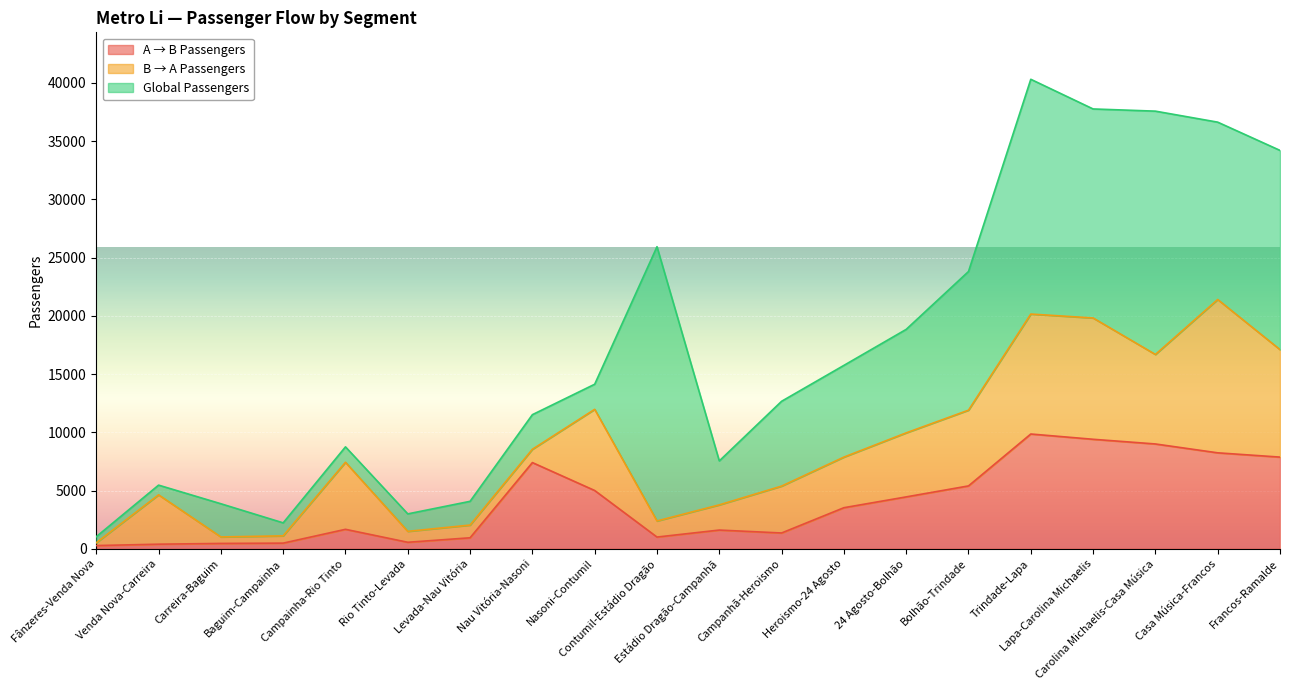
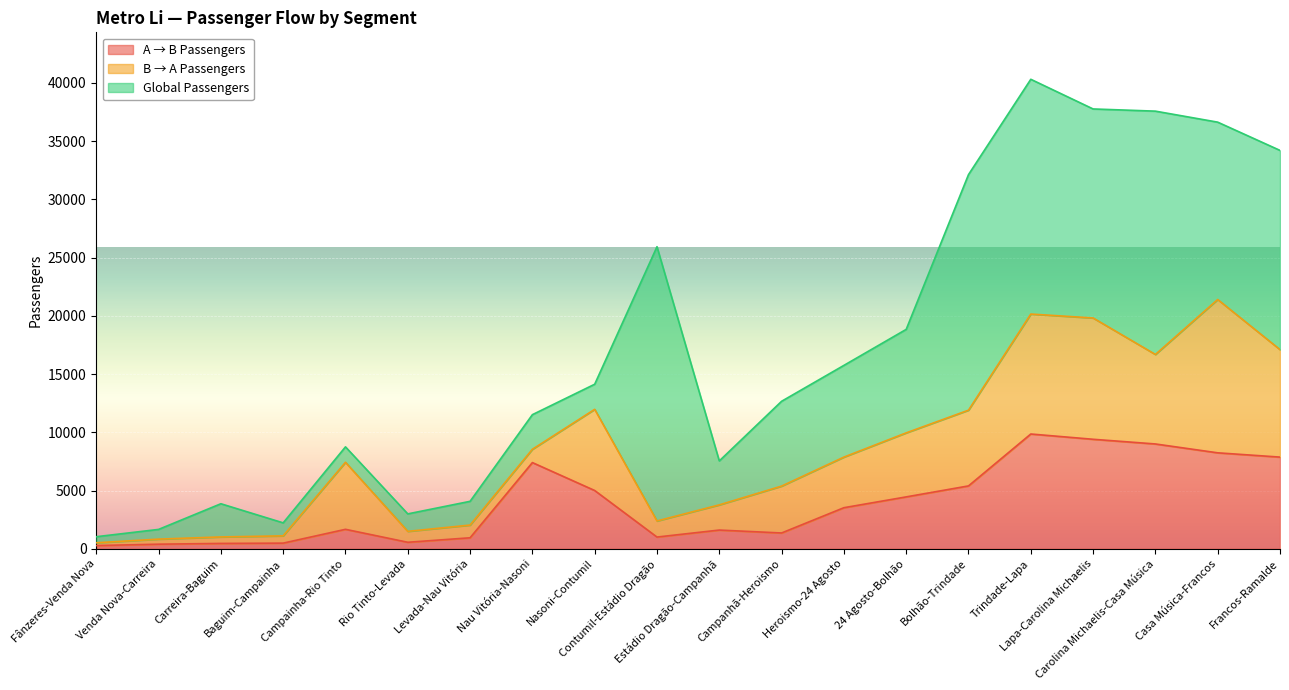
  {
    "A → B Passengers": {
      "Fânzeres-Venda Nova": 300,
      "Venda Nova-Carreira": 400,
      "Carreira-Baguim": 500,
      "Baguim-Campainha": 500,
      "Campainha-Rio Tinto": 1700,
      "Rio Tinto-Levada": 600,
      "Levada-Nau Vitória": 900,
      "Nau Vitória-Nasoni": 7400,
      "Nasoni-Contumil": 5000,
      "Contumil-Estádio Dragão": 1000,
      "Estádio Dragão-Campanhã": 1600,
      "Campanhã-Heroismo": 1400,
      "Heroismo-24 Agosto": 3500,
      "24 Agosto-Bolhão": 4500,
      "Bolhão-Trindade": 5400,
      "Trindade-Lapa": 9900,
      "Lapa-Carolina Michaelis": 9400,
      "Carolina Michaelis-Casa Música": 9000,
      "Casa Música-Francos": 8200,
      "Francos-Ramalde": 7900
    },
    "B → A Passengers": {
      "Fânzeres-Venda Nova": 200,
-     "Venda Nova-Carreira": 4200,
+     "Venda Nova-Carreira": 400,
      "Carreira-Baguim": 600,
      "Baguim-Campainha": 600,
      "Campainha-Rio Tinto": 5800,
      "Rio Tinto-Levada": 900,
      "Levada-Nau Vitória": 1100,
      "Nau Vitória-Nasoni": 1100,
      "Nasoni-Contumil": 7000,
      "Contumil-Estádio Dragão": 1400,
      "Estádio Dragão-Campanhã": 2200,
      "Campanhã-Heroismo": 4000,
      "Heroismo-24 Agosto": 4300,
      "24 Agosto-Bolhão": 5500,
      "Bolhão-Trindade": 6500,
      "Trindade-Lapa": 10300,
      "Lapa-Carolina Michaelis": 10400,
      "Carolina Michaelis-Casa Música": 7700,
      "Casa Música-Francos": 13200,
      "Francos-Ramalde": 9200
    },
    "Global Passengers": {
      "Fânzeres-Venda Nova": 500,
      "Venda Nova-Carreira": 800,
      "Carreira-Baguim": 2800,
      "Baguim-Campainha": 1100,
      "Campainha-Rio Tinto": 1300,
      "Rio Tinto-Levada": 1500,
      "Levada-Nau Vitória": 2000,
      "Nau Vitória-Nasoni": 3000,
      "Nasoni-Contumil": 2200,
      "Contumil-Estádio Dragão": 23600,
      "Estádio Dragão-Campanhã": 3800,
      "Campanhã-Heroismo": 7300,
      "Heroismo-24 Agosto": 7900,
      "24 Agosto-Bolhão": 8900,
-     "Bolhão-Trindade": 11900,
+     "Bolhão-Trindade": 20200,
      "Trindade-Lapa": 20200,
      "Lapa-Carolina Michaelis": 17900,
      "Carolina Michaelis-Casa Música": 20900,
      "Casa Música-Francos": 15200,
      "Francos-Ramalde": 17100
    }
  }
